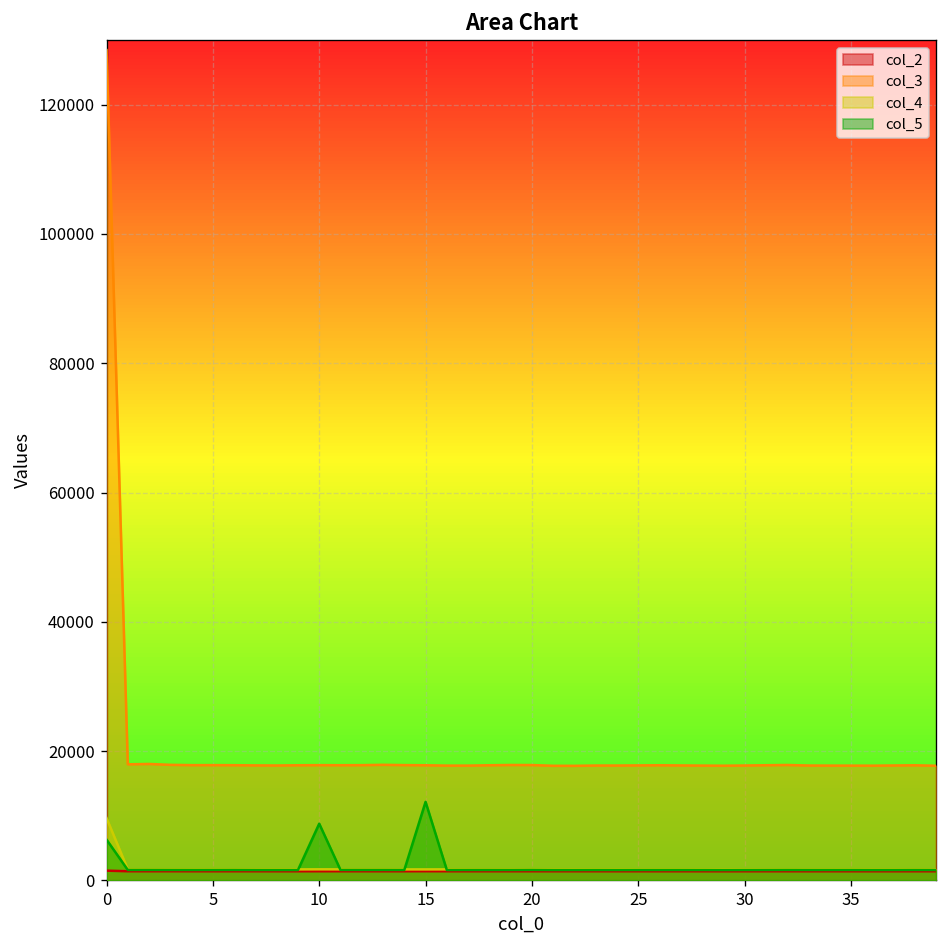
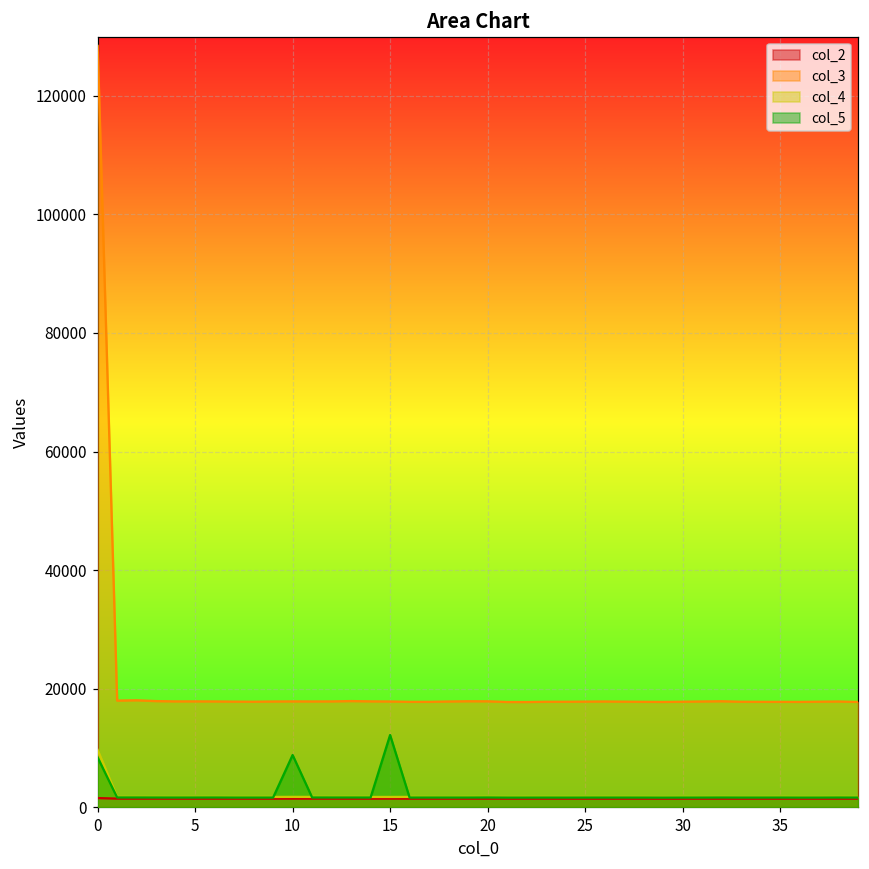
  {
    "col_2": {
      "0": 2000
    },
    "col_5": {
-     "0": 6000,
+     "0": 8000,
      "10": 9000,
      "15": 12000
    }
  }
